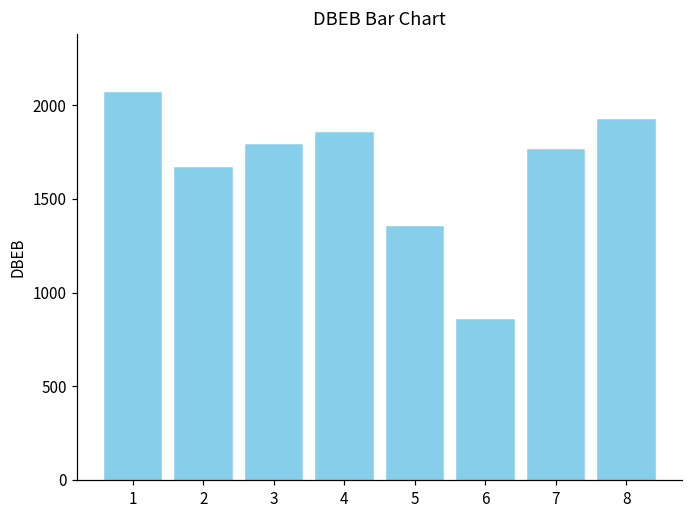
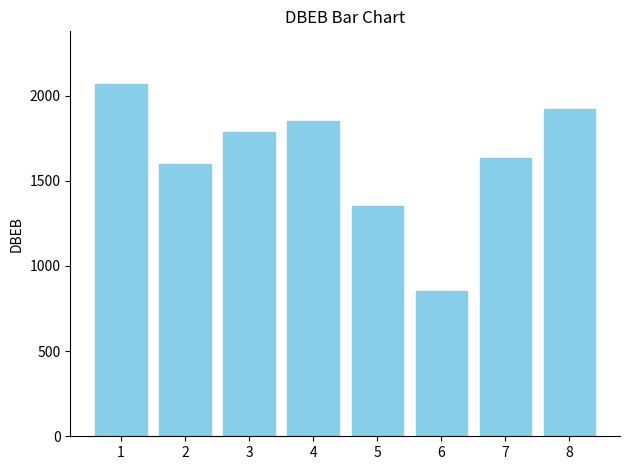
  {
    "1": 2070,
-   "2": 1660,
+   "2": 1600,
    "3": 1790,
    "4": 1850,
    "5": 1350,
    "6": 860,
-   "7": 1760,
+   "7": 1630,
    "8": 1920
  }
